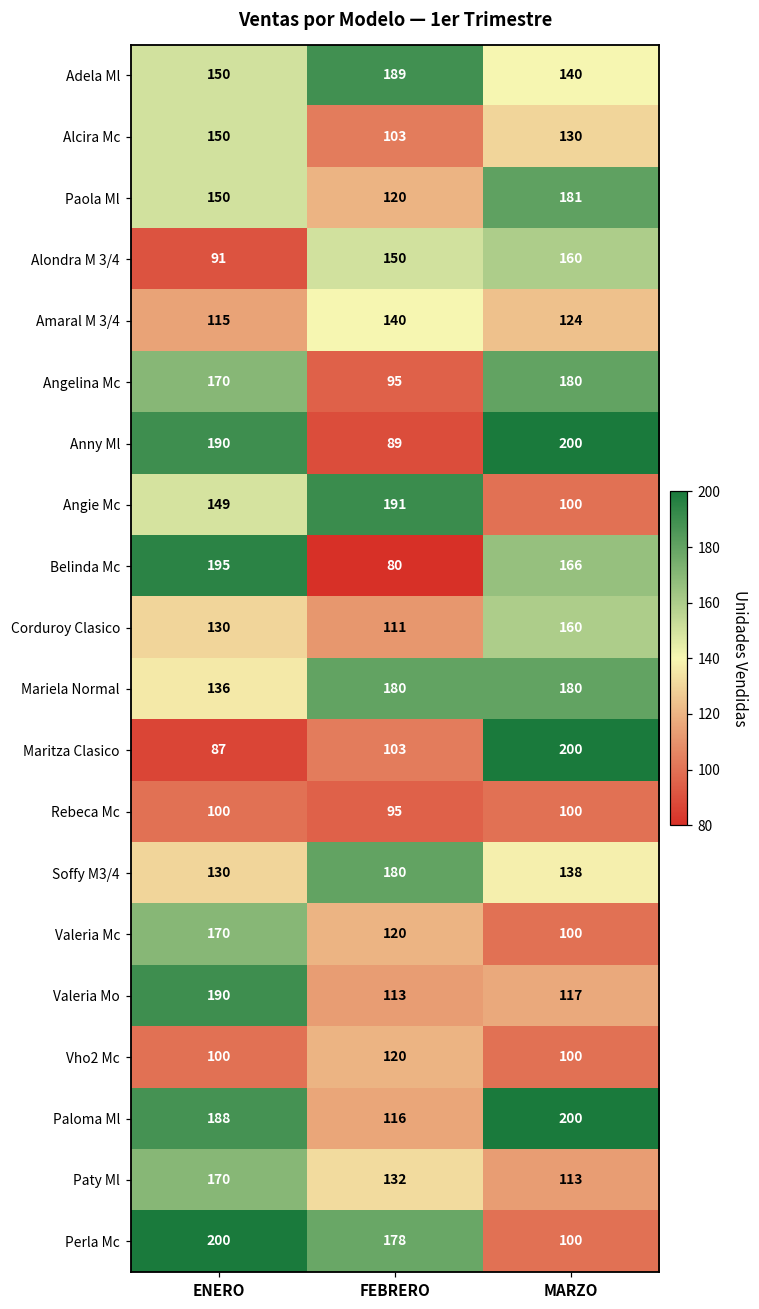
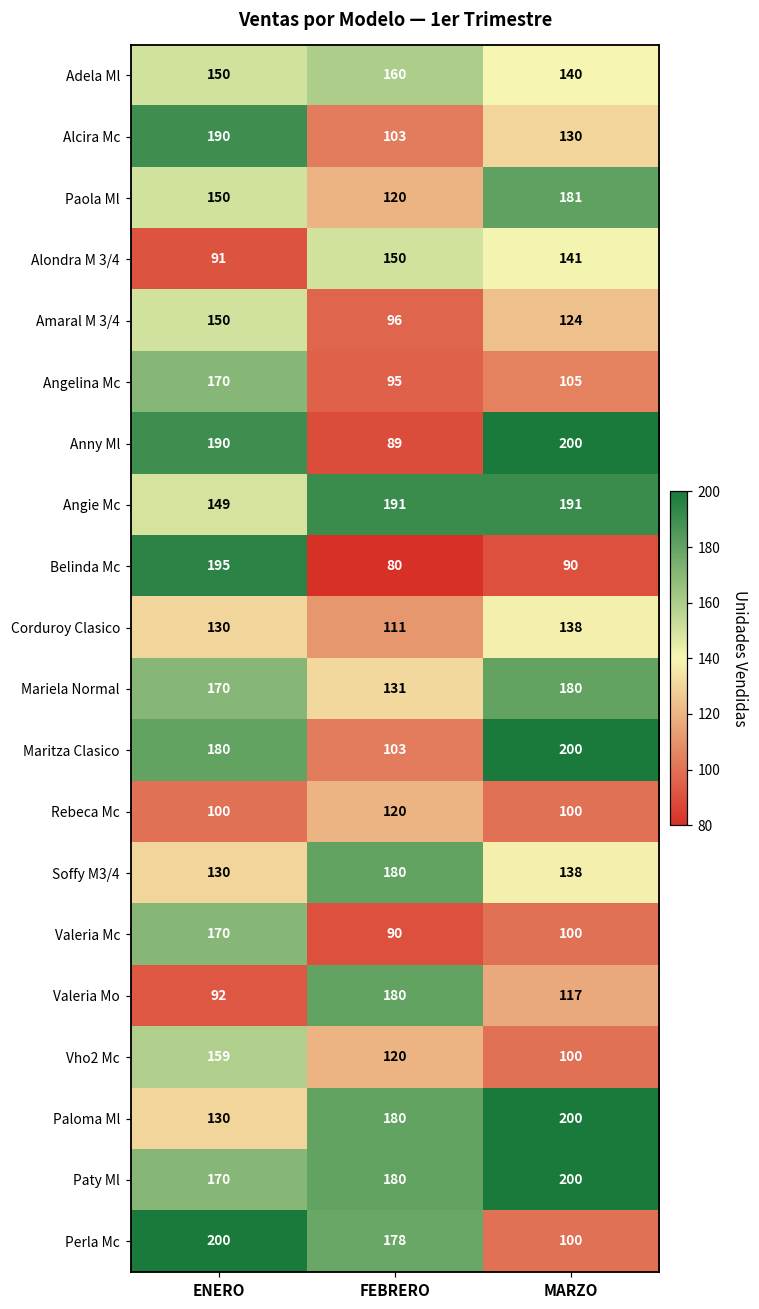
  {
    "Adela Ml": {
      "ENERO": 150,
-     "FEBRERO": 189,
+     "FEBRERO": 160,
      "MARZO": 140
    },
    "Alcira Mc": {
-     "ENERO": 150,
+     "ENERO": 190,
      "FEBRERO": 103,
      "MARZO": 130
    },
    "Paola Ml": {
      "ENERO": 150,
      "FEBRERO": 120,
      "MARZO": 181
    },
    "Alondra M 3/4": {
      "ENERO": 91,
      "FEBRERO": 150,
-     "MARZO": 160
+     "MARZO": 141
    },
    "Amaral M 3/4": {
-     "ENERO": 115,
-     "FEBRERO": 140,
+     "ENERO": 150,
+     "FEBRERO": 96,
      "MARZO": 124
    },
    "Angelina Mc": {
      "ENERO": 170,
      "FEBRERO": 95,
-     "MARZO": 180
+     "MARZO": 105
    },
    "Anny Ml": {
      "ENERO": 190,
      "FEBRERO": 89,
      "MARZO": 200
    },
    "Angie Mc": {
      "ENERO": 149,
      "FEBRERO": 191,
-     "MARZO": 100
+     "MARZO": 191
    },
    "Belinda Mc": {
      "ENERO": 195,
      "FEBRERO": 80,
-     "MARZO": 166
+     "MARZO": 90
    },
    "Corduroy Clasico": {
      "ENERO": 130,
      "FEBRERO": 111,
-     "MARZO": 160
+     "MARZO": 138
    },
    "Mariela Normal": {
-     "ENERO": 136,
-     "FEBRERO": 180,
+     "ENERO": 170,
+     "FEBRERO": 131,
      "MARZO": 180
    },
    "Maritza Clasico": {
-     "ENERO": 87,
+     "ENERO": 180,
      "FEBRERO": 103,
      "MARZO": 200
    },
    "Rebeca Mc": {
      "ENERO": 100,
-     "FEBRERO": 95,
+     "FEBRERO": 120,
      "MARZO": 100
    },
    "Soffy M3/4": {
      "ENERO": 130,
      "FEBRERO": 180,
      "MARZO": 138
    },
    "Valeria Mc": {
      "ENERO": 170,
-     "FEBRERO": 120,
+     "FEBRERO": 90,
      "MARZO": 100
    },
    "Valeria Mo": {
-     "ENERO": 190,
-     "FEBRERO": 113,
+     "ENERO": 92,
+     "FEBRERO": 180,
      "MARZO": 117
    },
    "Vho2 Mc": {
-     "ENERO": 100,
+     "ENERO": 159,
      "FEBRERO": 120,
      "MARZO": 100
    },
    "Paloma Ml": {
-     "ENERO": 188,
-     "FEBRERO": 116,
+     "ENERO": 130,
+     "FEBRERO": 180,
      "MARZO": 200
    },
    "Paty Ml": {
      "ENERO": 170,
-     "FEBRERO": 132,
-     "MARZO": 113
+     "FEBRERO": 180,
+     "MARZO": 200
    },
    "Perla Mc": {
      "ENERO": 200,
      "FEBRERO": 178,
      "MARZO": 100
    }
  }
